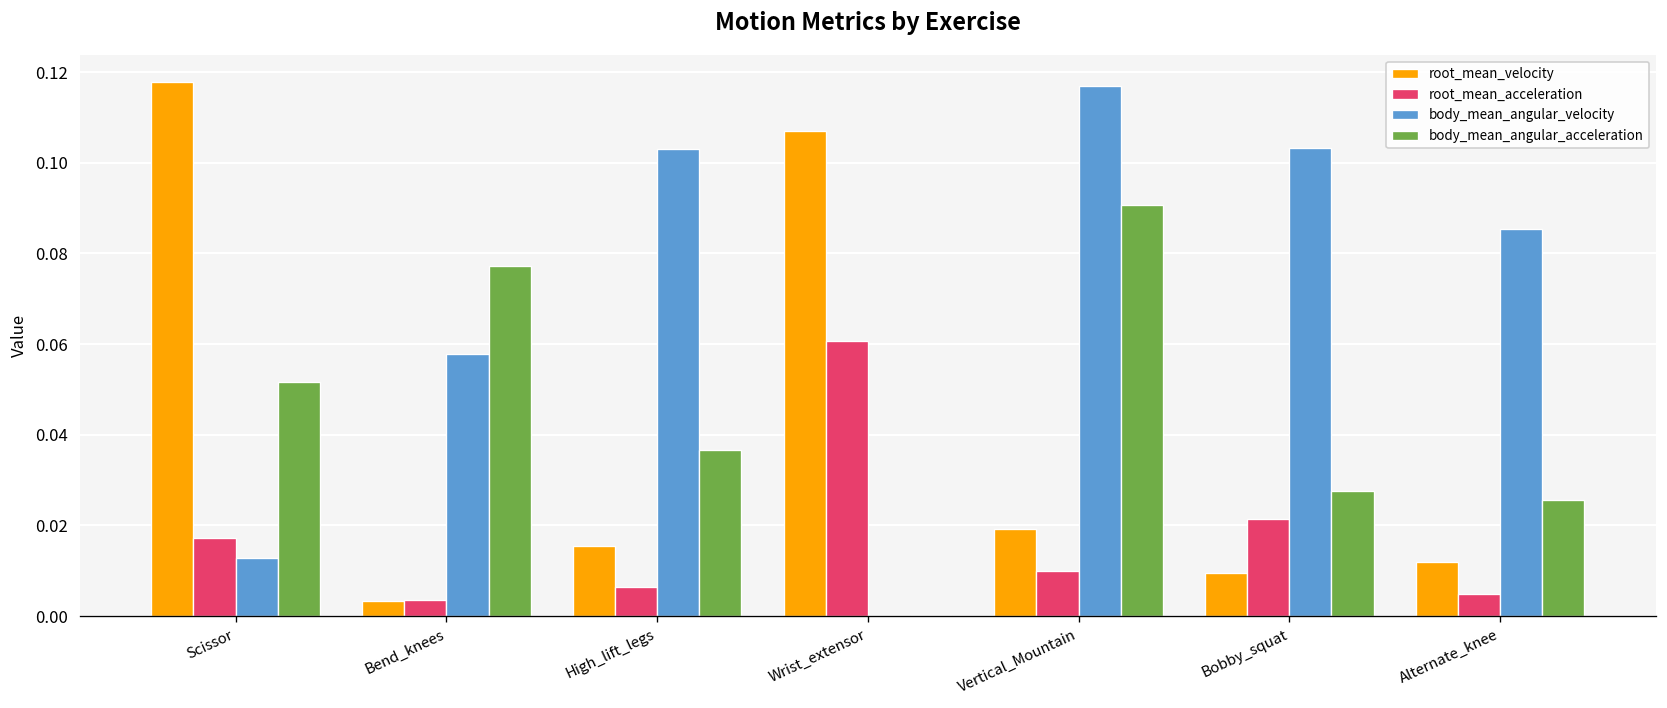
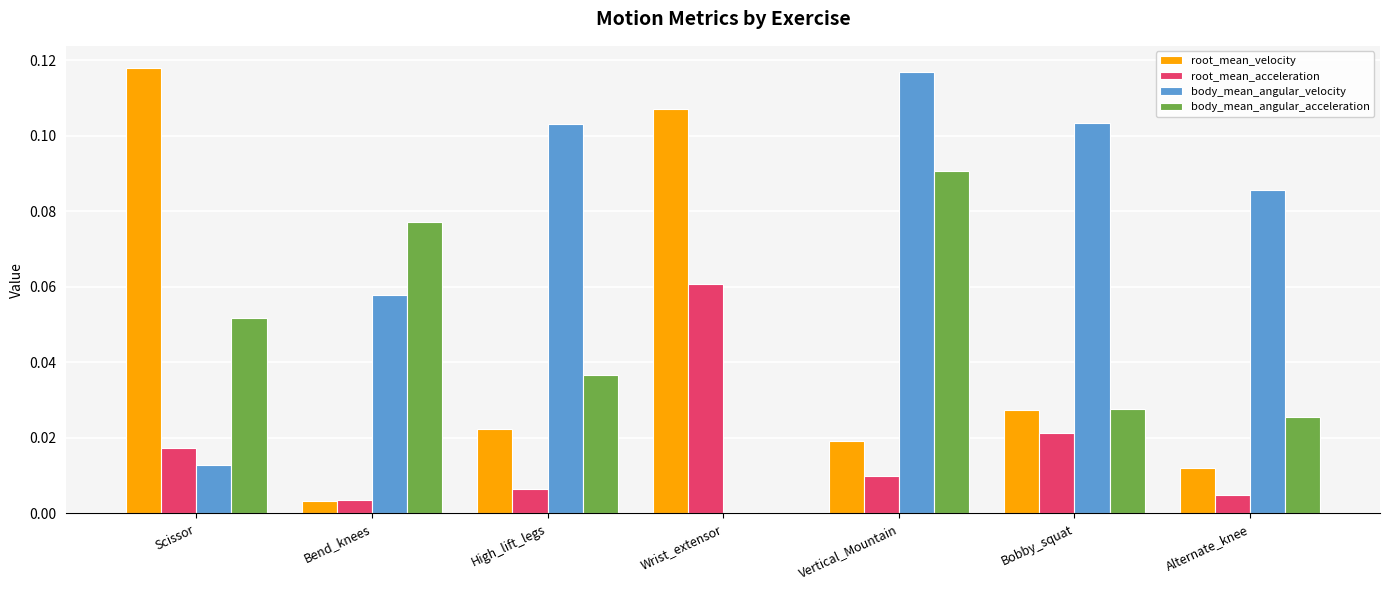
  {
    "root_mean_velocity": {
      "Scissor": 0.118,
      "Bend_knees": 0.003,
-     "High_lift_legs": 0.015,
+     "High_lift_legs": 0.022,
      "Wrist_extensor": 0.107,
      "Vertical_Mountain": 0.019,
-     "Bobby_squat": 0.010,
+     "Bobby_squat": 0.027,
      "Alternate_knee": 0.012
    },
    "root_mean_acceleration": {
      "Scissor": 0.017,
      "Bend_knees": 0.004,
      "High_lift_legs": 0.006,
      "Wrist_extensor": 0.061,
      "Vertical_Mountain": 0.010,
      "Bobby_squat": 0.021,
      "Alternate_knee": 0.005
    },
    "body_mean_angular_velocity": {
      "Scissor": 0.013,
      "Bend_knees": 0.058,
      "High_lift_legs": 0.103,
      "Vertical_Mountain": 0.117,
      "Bobby_squat": 0.103,
      "Alternate_knee": 0.085
    },
    "body_mean_angular_acceleration": {
      "Scissor": 0.052,
      "Bend_knees": 0.077,
      "High_lift_legs": 0.037,
      "Vertical_Mountain": 0.091,
      "Bobby_squat": 0.028,
      "Alternate_knee": 0.026
    }
  }
